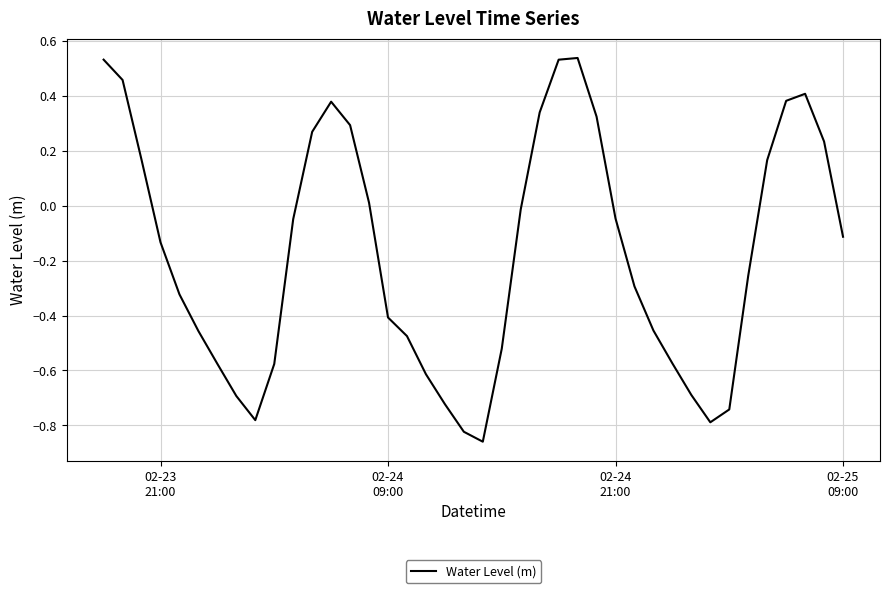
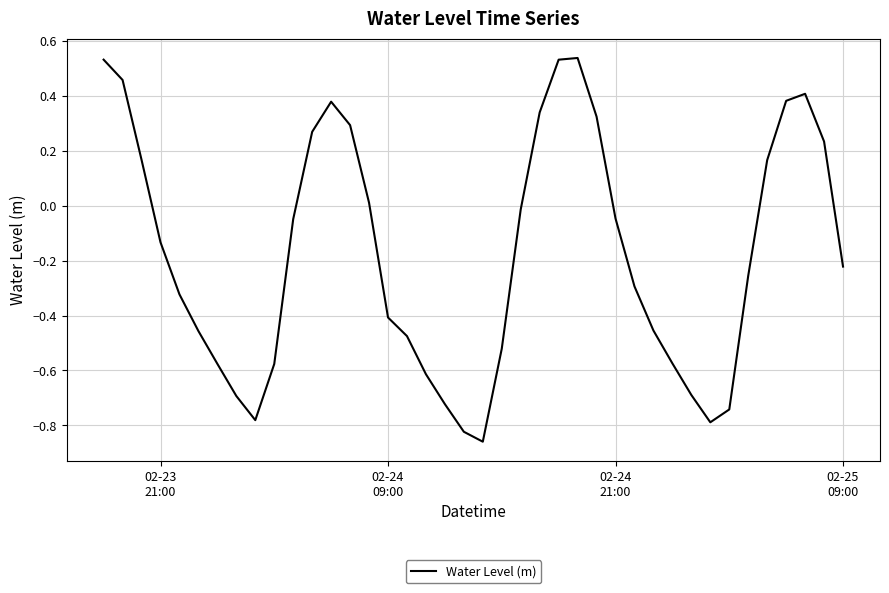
  {
    "02-23 21:00": -0.13,
    "02-24 09:00": -0.41,
    "02-24 21:00": -0.05,
-   "02-25 09:00": -0.11
+   "02-25 09:00": -0.22
  }
